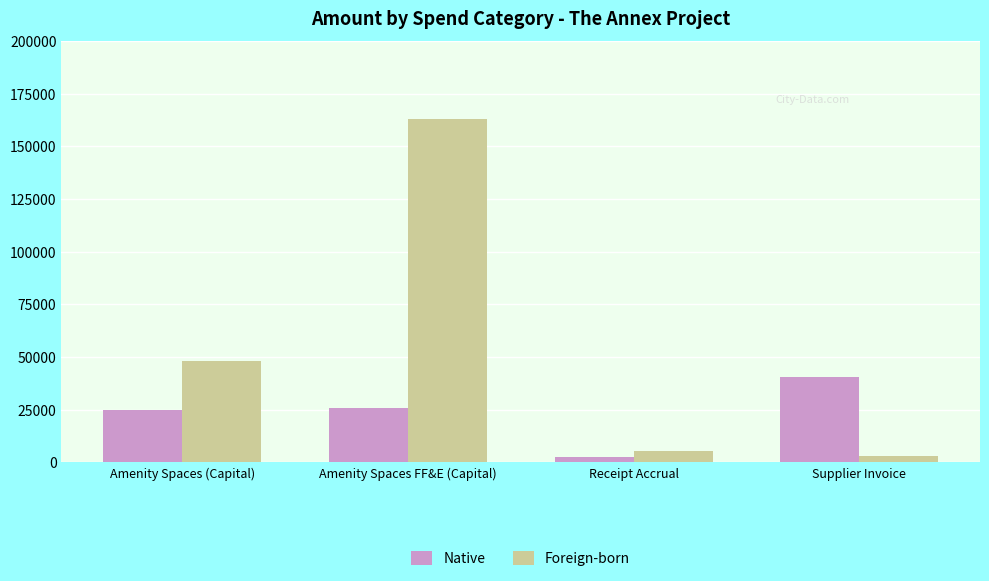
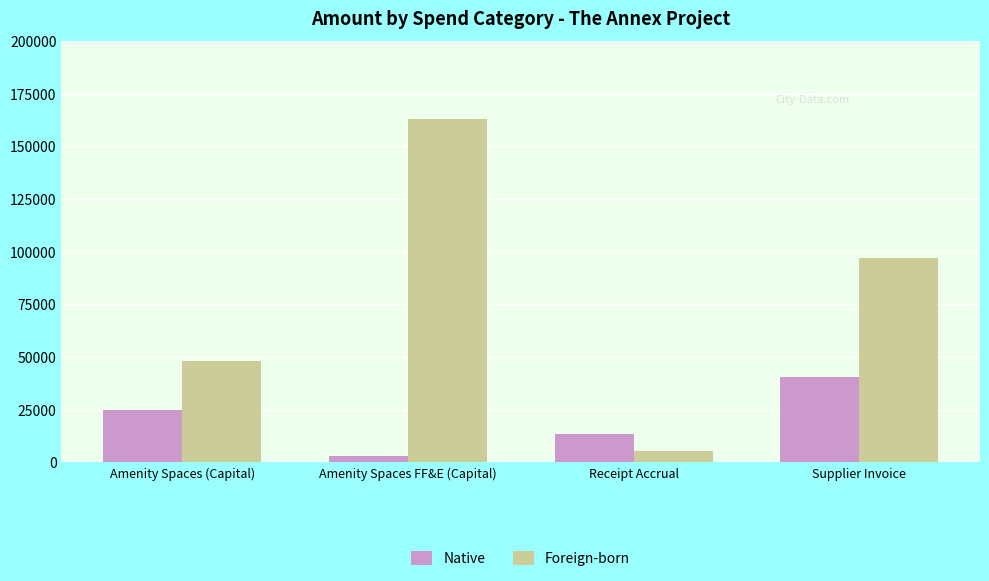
  {
    "Native": {
      "Amenity Spaces (Capital)": 25000,
-     "Amenity Spaces FF&E (Capital)": 26000,
-     "Receipt Accrual": 3000,
+     "Amenity Spaces FF&E (Capital)": 3000,
+     "Receipt Accrual": 14000,
      "Supplier Invoice": 41000
    },
    "Foreign-born": {
      "Amenity Spaces (Capital)": 48000,
      "Amenity Spaces FF&E (Capital)": 163000,
      "Receipt Accrual": 6000,
-     "Supplier Invoice": 3000
+     "Supplier Invoice": 97000
    }
  }
